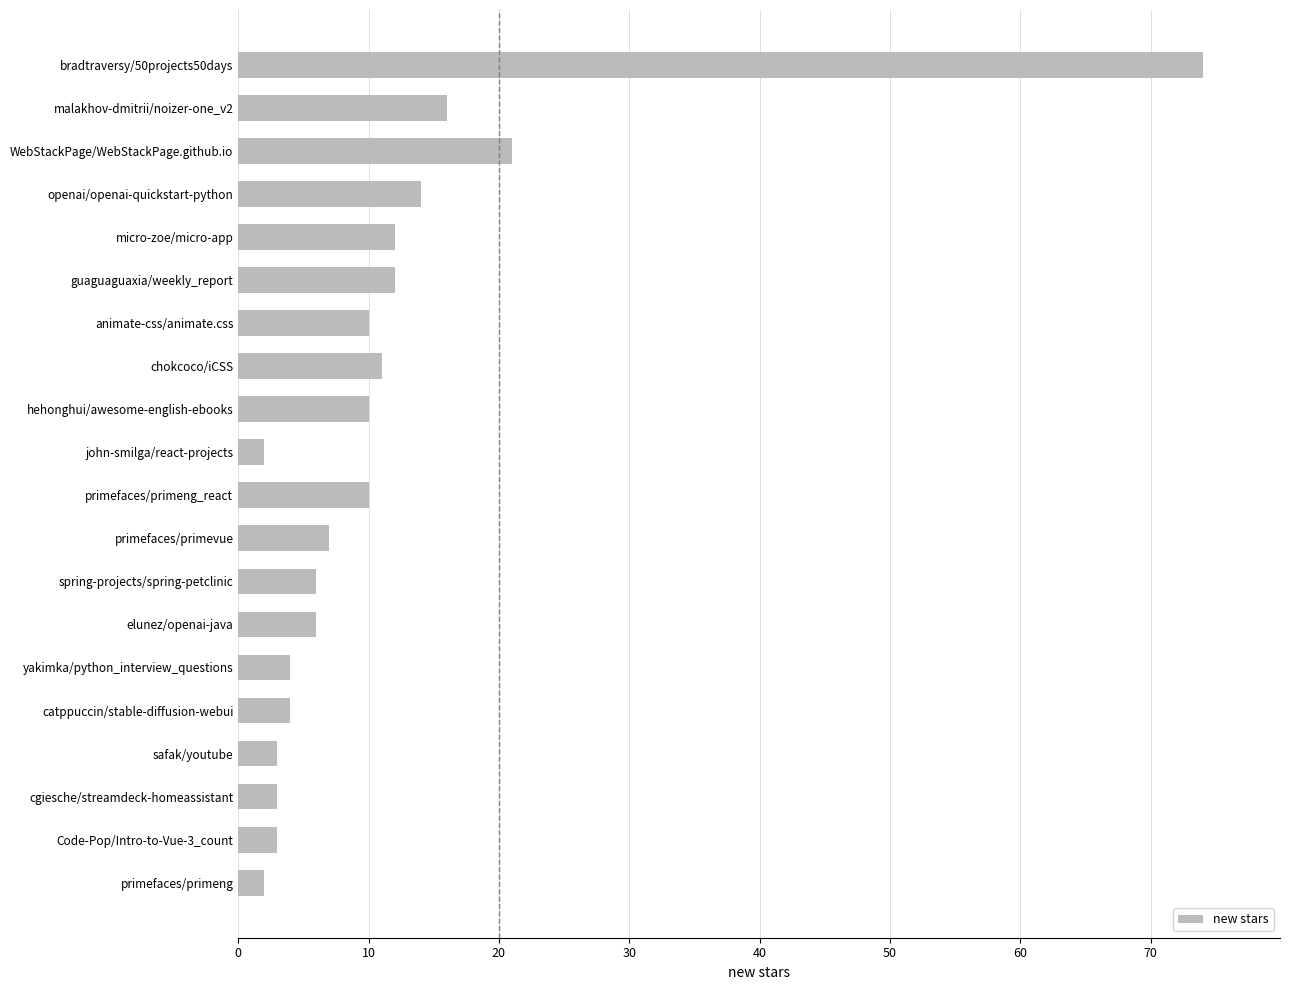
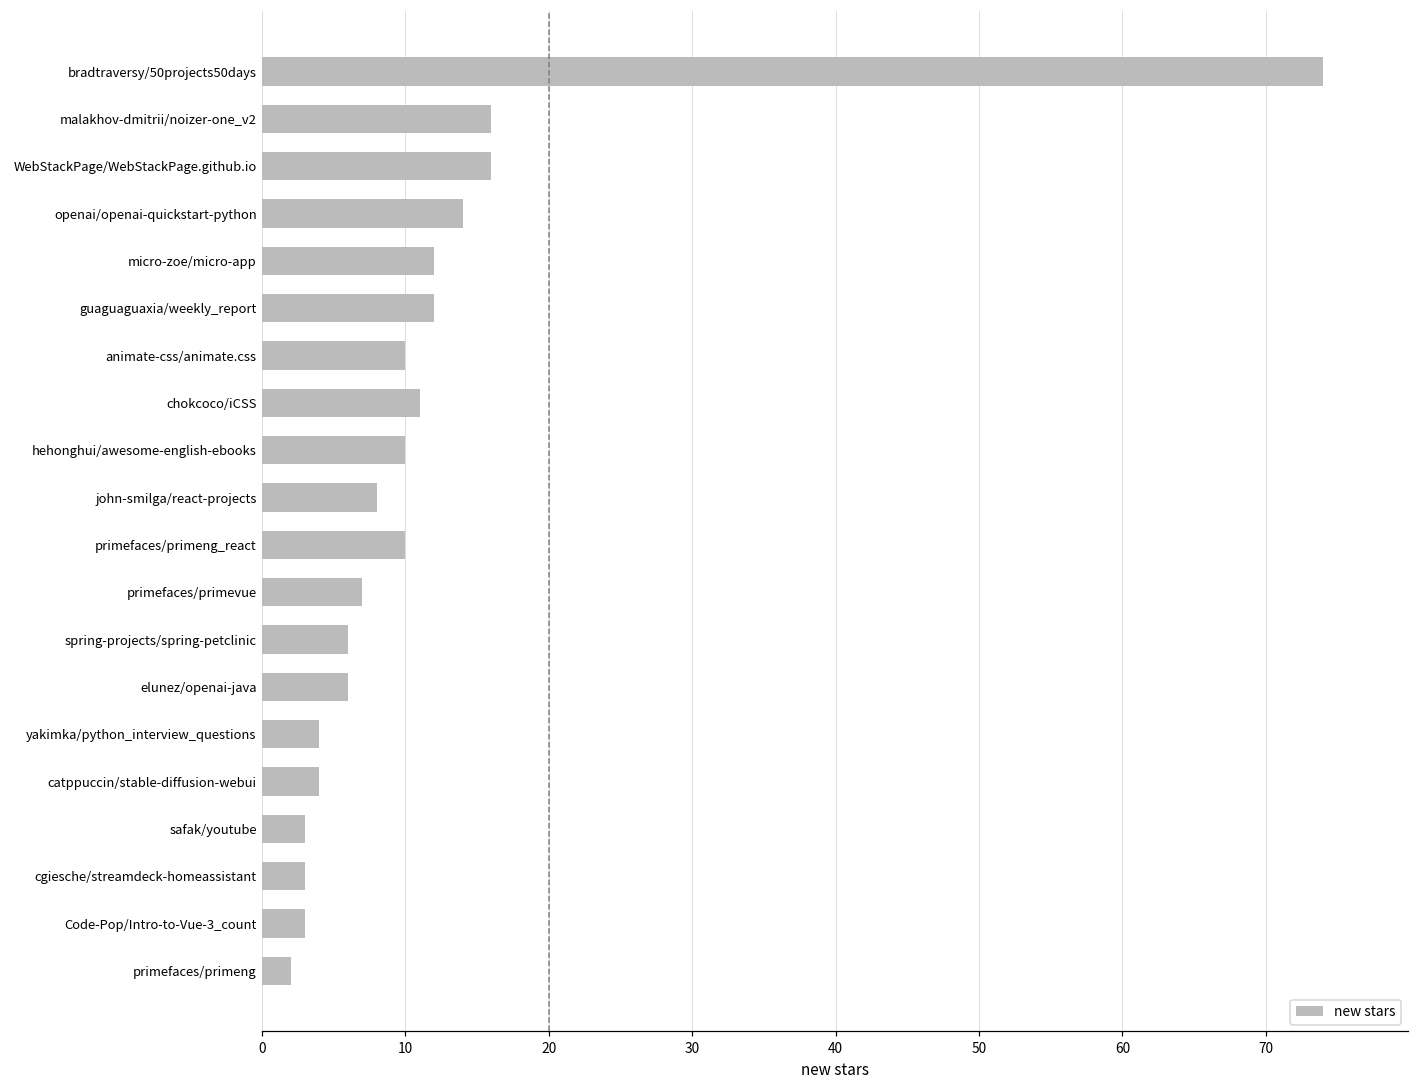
  {
    "bradtraversy/50projects50days": 74,
    "malakhov-dmitrii/noizer-one_v2": 16,
-   "WebStackPage/WebStackPage.github.io": 21,
+   "WebStackPage/WebStackPage.github.io": 16,
    "openai/openai-quickstart-python": 14,
    "micro-zoe/micro-app": 12,
    "guaguaguaxia/weekly_report": 12,
    "animate-css/animate.css": 10,
    "chokcoco/iCSS": 11,
    "hehonghui/awesome-english-ebooks": 10,
-   "john-smilga/react-projects": 2,
+   "john-smilga/react-projects": 8,
    "primefaces/primeng_react": 10,
    "primefaces/primevue": 7,
    "spring-projects/spring-petclinic": 6,
    "elunez/openai-java": 6,
    "yakimka/python_interview_questions": 4,
    "catppuccin/stable-diffusion-webui": 4,
    "safak/youtube": 3,
    "cgiesche/streamdeck-homeassistant": 3,
    "Code-Pop/Intro-to-Vue-3_count": 3,
    "primefaces/primeng": 2
  }
